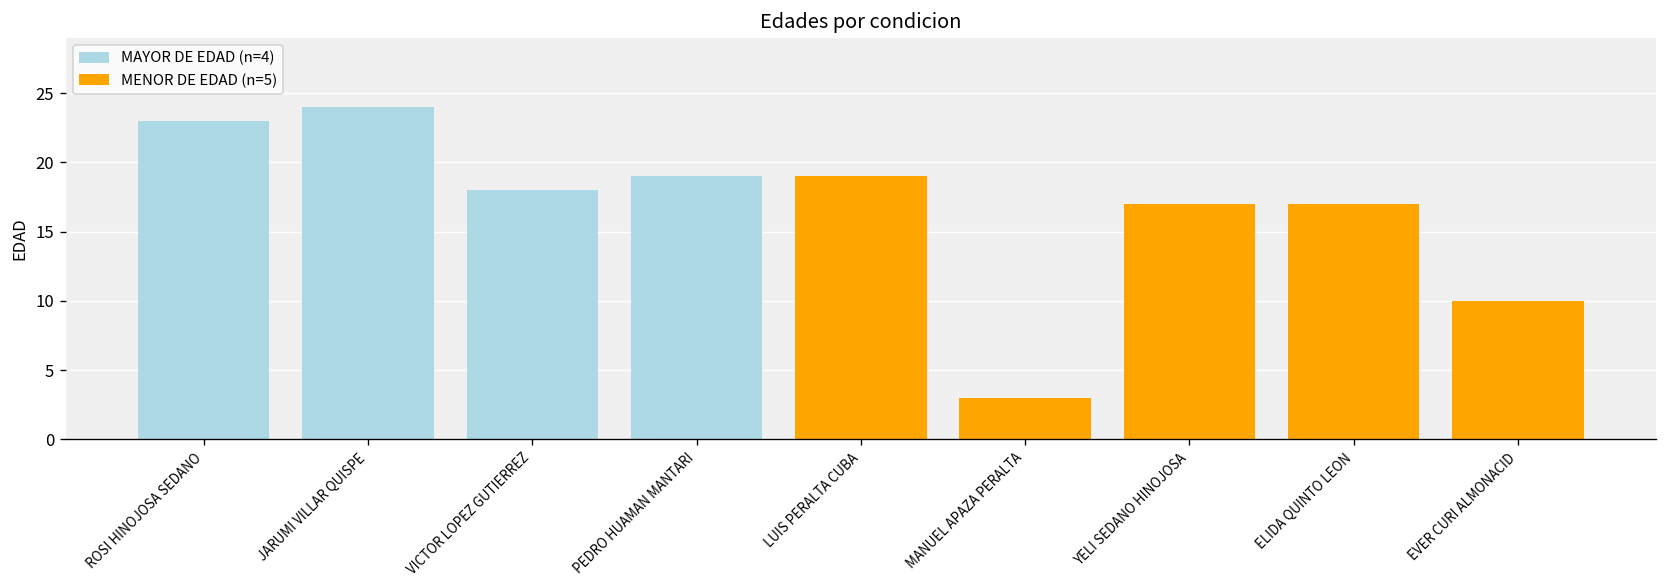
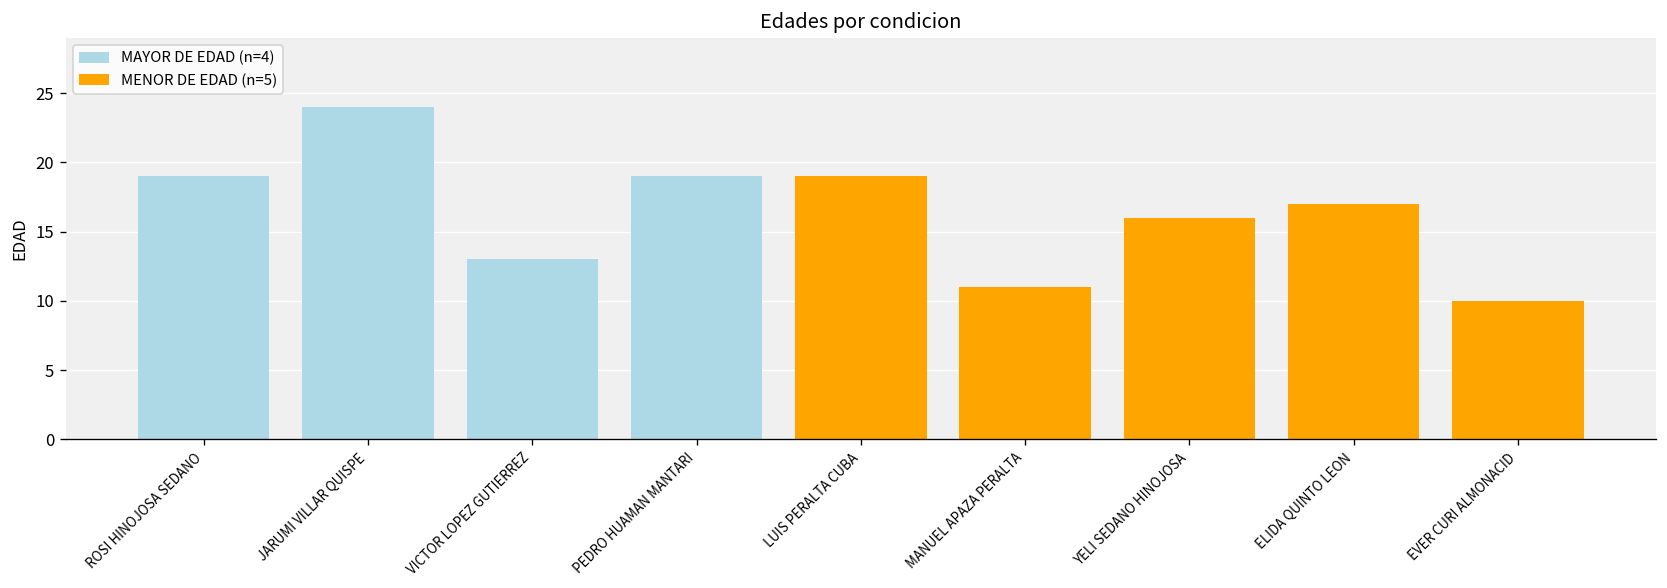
  {
    "MAYOR DE EDAD (n=4)": {
-     "ROSI HINOJOSA SEDANO": 23,
+     "ROSI HINOJOSA SEDANO": 19,
      "JARUMI VILLAR QUISPE": 24,
-     "VICTOR LOPEZ GUTIERREZ": 18,
+     "VICTOR LOPEZ GUTIERREZ": 13,
      "PEDRO HUAMAN MANTARI": 19,
      "LUIS PERALTA CUBA": 0,
      "MANUEL APAZA PERALTA": 0,
      "YELI SEDANO HINOJOSA": 0,
      "ELIDA QUINTO LEON": 0,
      "EVER CURI ALMONACID": 0
    },
    "MENOR DE EDAD (n=5)": {
      "ROSI HINOJOSA SEDANO": 0,
      "JARUMI VILLAR QUISPE": 0,
      "VICTOR LOPEZ GUTIERREZ": 0,
      "PEDRO HUAMAN MANTARI": 0,
      "LUIS PERALTA CUBA": 19,
-     "MANUEL APAZA PERALTA": 3,
-     "YELI SEDANO HINOJOSA": 17,
+     "MANUEL APAZA PERALTA": 11,
+     "YELI SEDANO HINOJOSA": 16,
      "ELIDA QUINTO LEON": 17,
      "EVER CURI ALMONACID": 10
    }
  }
